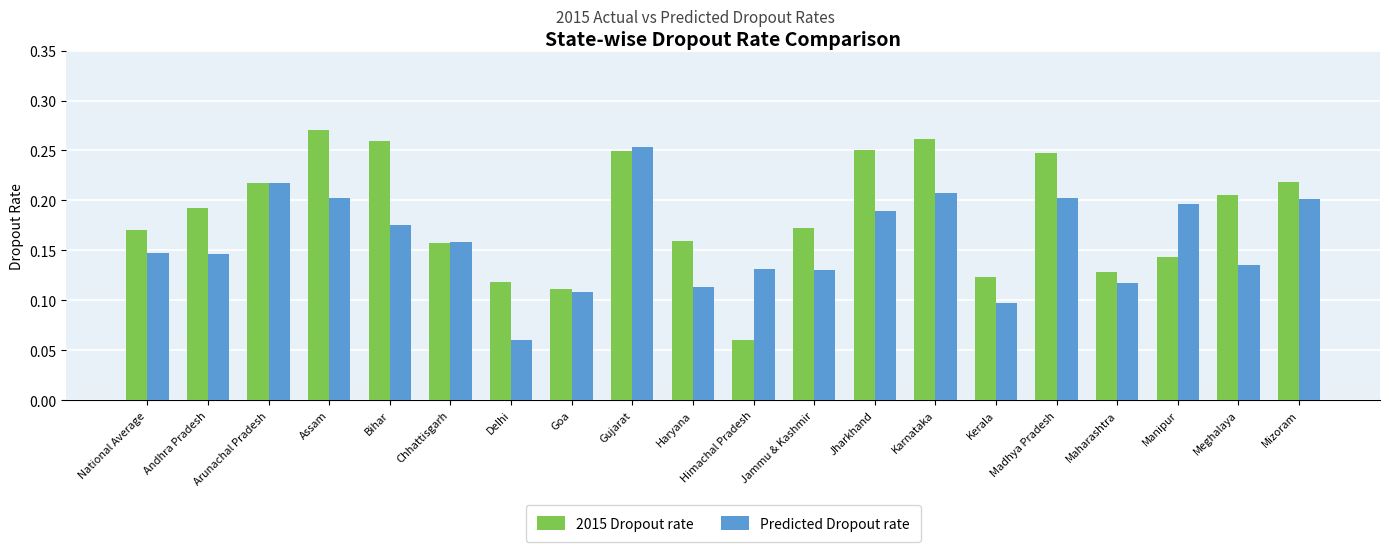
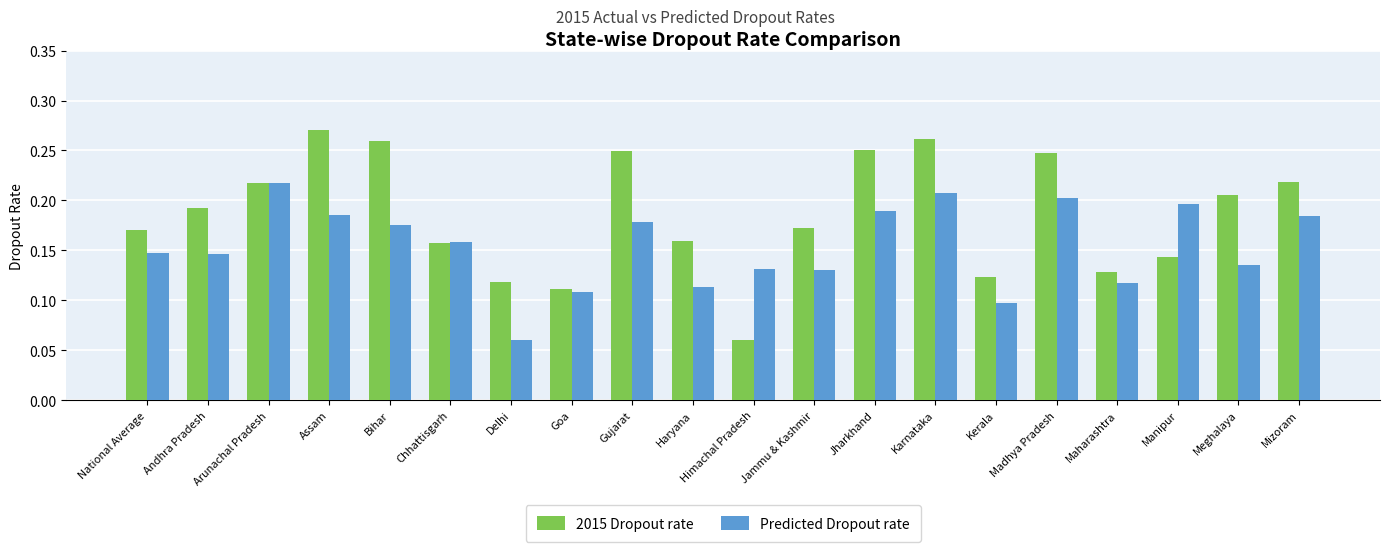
  {
    "2015 Dropout rate": {
      "National Average": 0.17,
      "Andhra Pradesh": 0.19,
      "Arunachal Pradesh": 0.22,
      "Assam": 0.27,
      "Bihar": 0.26,
      "Chhattisgarh": 0.16,
      "Delhi": 0.12,
      "Goa": 0.11,
      "Gujarat": 0.25,
      "Haryana": 0.16,
      "Himachal Pradesh": 0.06,
      "Jammu & Kashmir": 0.17,
      "Jharkhand": 0.25,
      "Karnataka": 0.26,
      "Kerala": 0.12,
      "Madhya Pradesh": 0.25,
      "Maharashtra": 0.13,
      "Manipur": 0.14,
      "Meghalaya": 0.21,
      "Mizoram": 0.22
    },
    "Predicted Dropout rate": {
      "National Average": 0.15,
      "Andhra Pradesh": 0.15,
      "Arunachal Pradesh": 0.22,
-     "Assam": 0.20,
+     "Assam": 0.19,
      "Bihar": 0.18,
      "Chhattisgarh": 0.16,
      "Delhi": 0.06,
      "Goa": 0.11,
-     "Gujarat": 0.25,
+     "Gujarat": 0.18,
      "Haryana": 0.11,
      "Himachal Pradesh": 0.13,
      "Jammu & Kashmir": 0.13,
      "Jharkhand": 0.19,
      "Karnataka": 0.21,
      "Kerala": 0.10,
      "Madhya Pradesh": 0.20,
      "Maharashtra": 0.12,
      "Manipur": 0.20,
      "Meghalaya": 0.14,
-     "Mizoram": 0.20
+     "Mizoram": 0.18
    }
  }
